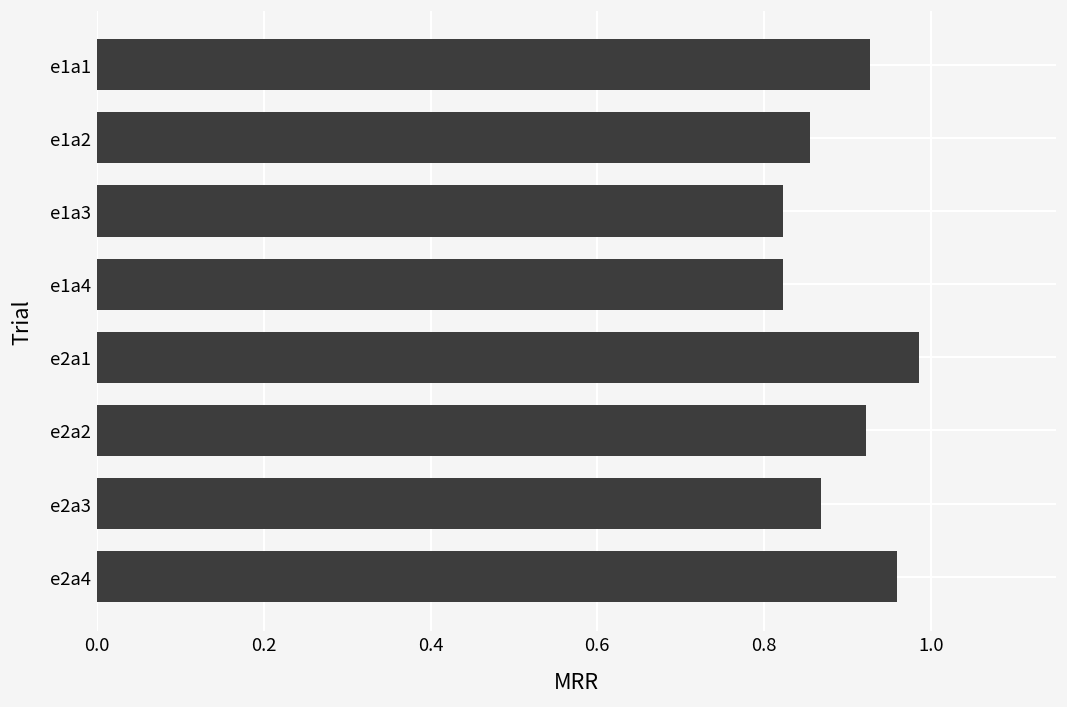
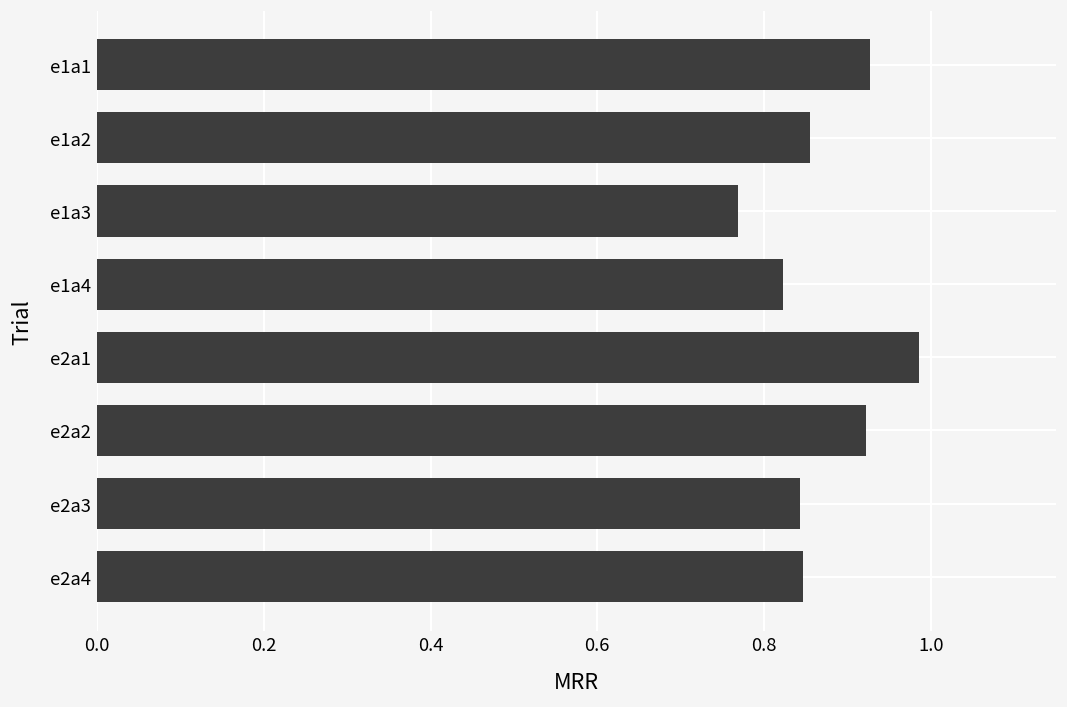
  {
    "e1a1": 0.93,
    "e1a2": 0.86,
-   "e1a3": 0.82,
+   "e1a3": 0.77,
    "e1a4": 0.82,
    "e2a1": 0.99,
    "e2a2": 0.92,
-   "e2a3": 0.87,
-   "e2a4": 0.96
+   "e2a3": 0.84,
+   "e2a4": 0.85
  }
